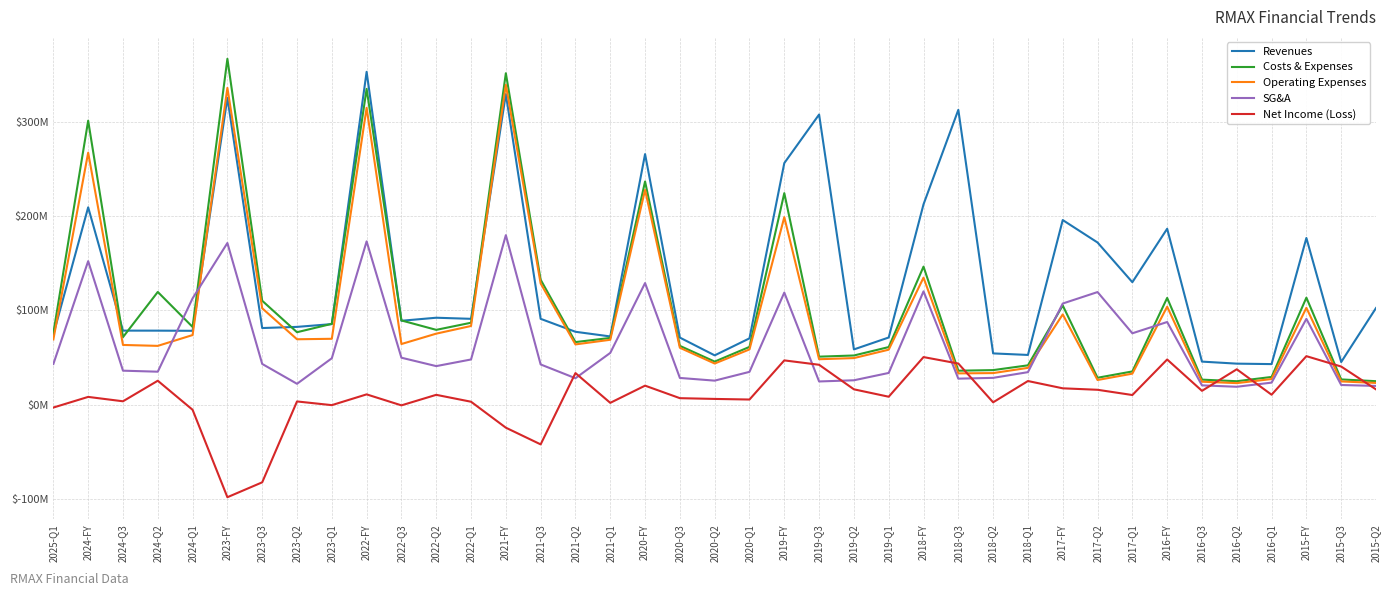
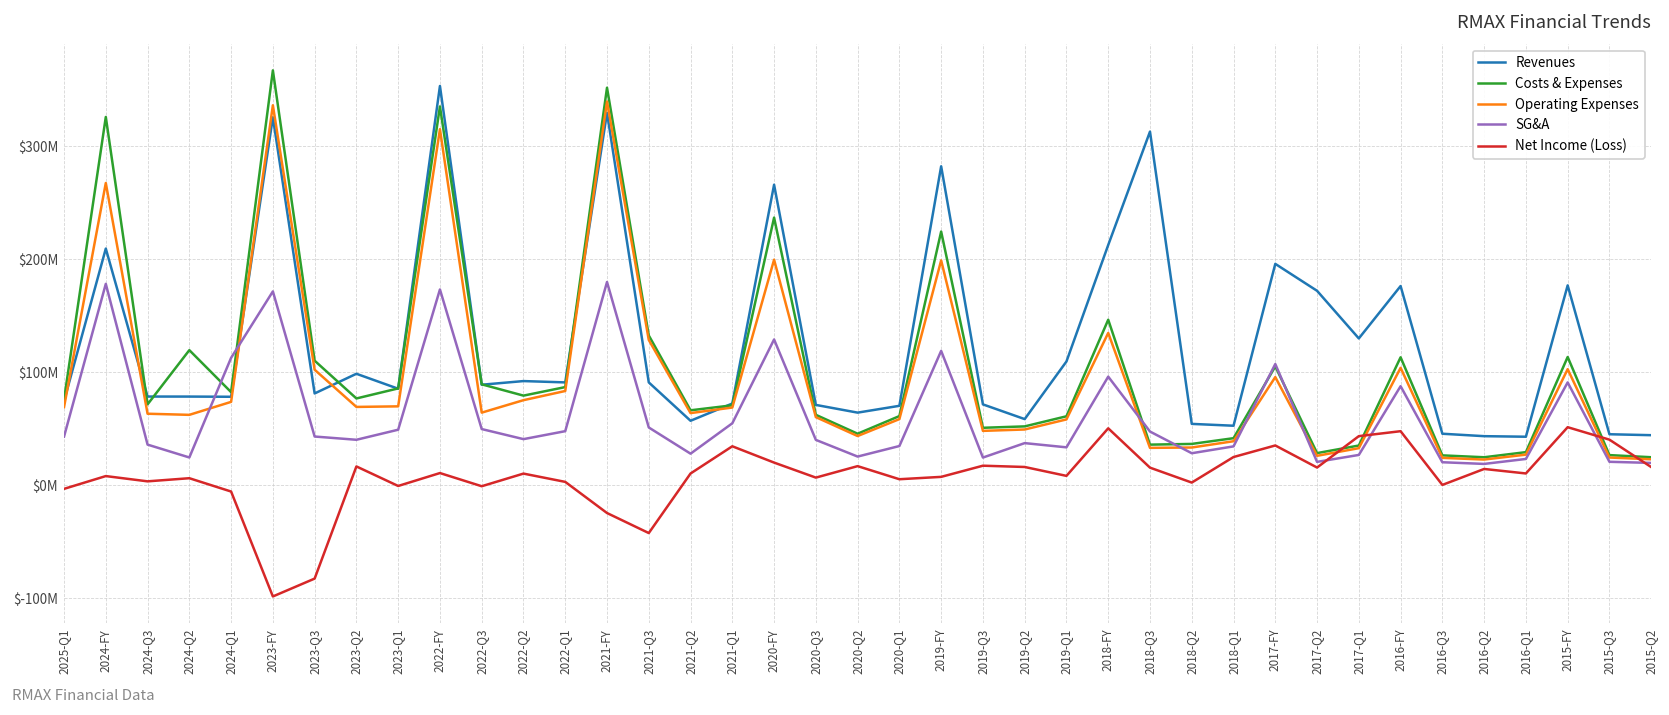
  {
    "Revenues": {
      "2024-FY": "$210000000",
      "2024-Q3": "$80000000",
      "2024-Q2": "$80000000",
      "2024-Q1": "$80000000",
      "2023-FY": "$330000000",
      "2023-Q3": "$80000000",
-     "2023-Q2": "$80000000",
+     "2023-Q2": "$100000000",
      "2022-FY": "$350000000",
      "2022-Q2": "$90000000",
      "2022-Q1": "$90000000",
      "2021-FY": "$330000000",
      "2021-Q3": "$90000000",
-     "2021-Q2": "$80000000",
+     "2021-Q2": "$60000000",
      "2020-FY": "$270000000",
      "2020-Q3": "$70000000",
-     "2020-Q2": "$50000000",
+     "2020-Q2": "$60000000",
      "2020-Q1": "$70000000",
-     "2019-FY": "$260000000",
-     "2019-Q3": "$310000000",
+     "2019-FY": "$280000000",
+     "2019-Q3": "$70000000",
      "2019-Q2": "$60000000",
-     "2019-Q1": "$70000000",
+     "2019-Q1": "$110000000",
      "2018-FY": "$210000000",
      "2018-Q3": "$310000000",
      "2018-Q2": "$50000000",
      "2018-Q1": "$50000000",
      "2017-FY": "$200000000",
      "2017-Q2": "$170000000",
      "2017-Q1": "$130000000",
-     "2016-FY": "$190000000",
+     "2016-FY": "$180000000",
      "2016-Q3": "$50000000",
      "2016-Q2": "$40000000",
      "2016-Q1": "$40000000",
      "2015-FY": "$180000000",
      "2015-Q3": "$50000000",
-     "2015-Q2": "$100000000"
+     "2015-Q2": "$40000000"
    },
    "Costs & Expenses": {
-     "2024-FY": "$300000000",
+     "2024-FY": "$330000000",
      "2024-Q3": "$70000000",
      "2024-Q2": "$120000000",
      "2024-Q1": "$80000000",
      "2023-FY": "$370000000",
      "2023-Q3": "$110000000",
      "2023-Q2": "$80000000",
      "2022-FY": "$340000000",
      "2022-Q2": "$80000000",
      "2022-Q1": "$90000000",
      "2021-FY": "$350000000",
      "2021-Q3": "$130000000",
      "2020-FY": "$240000000",
      "2019-FY": "$220000000",
      "2019-Q2": "$50000000",
      "2019-Q1": "$60000000",
      "2018-FY": "$150000000",
      "2018-Q3": "$40000000",
      "2018-Q2": "$40000000",
      "2018-Q1": "$40000000",
      "2016-FY": "$110000000",
      "2015-FY": "$110000000"
    },
    "Operating Expenses": {
      "2025-Q1": "$70000000",
      "2024-FY": "$270000000",
      "2024-Q3": "$60000000",
      "2024-Q2": "$60000000",
      "2024-Q1": "$70000000",
      "2023-FY": "$340000000",
      "2023-Q3": "$100000000",
      "2023-Q2": "$70000000",
      "2023-Q1": "$70000000",
      "2022-FY": "$320000000",
      "2022-Q3": "$60000000",
      "2022-Q2": "$80000000",
      "2022-Q1": "$80000000",
      "2021-FY": "$340000000",
      "2021-Q3": "$130000000",
-     "2020-FY": "$230000000",
+     "2020-FY": "$200000000",
      "2019-FY": "$200000000",
      "2019-Q2": "$50000000",
      "2019-Q1": "$60000000",
      "2018-FY": "$130000000",
      "2018-Q3": "$30000000",
      "2018-Q2": "$30000000",
      "2018-Q1": "$40000000",
      "2017-FY": "$100000000",
      "2016-FY": "$100000000",
      "2015-FY": "$100000000"
    },
    "SG&A": {
      "2025-Q1": "$40000000",
-     "2024-FY": "$150000000",
+     "2024-FY": "$180000000",
      "2024-Q3": "$40000000",
-     "2024-Q2": "$30000000",
+     "2024-Q2": "$20000000",
      "2024-Q1": "$110000000",
      "2023-FY": "$170000000",
      "2023-Q3": "$40000000",
-     "2023-Q2": "$20000000",
+     "2023-Q2": "$40000000",
      "2023-Q1": "$50000000",
      "2022-FY": "$170000000",
      "2022-Q3": "$50000000",
      "2022-Q2": "$40000000",
      "2022-Q1": "$50000000",
      "2021-FY": "$180000000",
-     "2021-Q3": "$40000000",
+     "2021-Q3": "$50000000",
      "2021-Q2": "$30000000",
      "2021-Q1": "$50000000",
      "2020-FY": "$130000000",
-     "2020-Q3": "$30000000",
+     "2020-Q3": "$40000000",
      "2020-Q2": "$30000000",
      "2020-Q1": "$30000000",
      "2019-FY": "$120000000",
      "2019-Q3": "$20000000",
-     "2019-Q2": "$30000000",
+     "2019-Q2": "$40000000",
      "2019-Q1": "$30000000",
-     "2018-FY": "$120000000",
-     "2018-Q3": "$30000000",
+     "2018-FY": "$100000000",
+     "2018-Q3": "$50000000",
      "2018-Q2": "$30000000",
      "2018-Q1": "$30000000",
-     "2017-Q2": "$120000000",
-     "2017-Q1": "$80000000",
+     "2017-Q2": "$20000000",
+     "2017-Q1": "$30000000",
      "2016-FY": "$90000000",
      "2016-Q3": "$20000000",
      "2016-Q2": "$20000000",
      "2016-Q1": "$20000000",
      "2015-FY": "$90000000",
      "2015-Q3": "$20000000",
      "2015-Q2": "$20000000"
    },
    "Net Income (Loss)": {
      "2025-Q1": "$0",
      "2024-FY": "$10000000",
      "2024-Q3": "$0",
-     "2024-Q2": "$30000000",
+     "2024-Q2": "$10000000",
      "2024-Q1": "$-10000000",
      "2023-FY": "$-100000000",
      "2023-Q3": "$-80000000",
-     "2023-Q2": "$0",
+     "2023-Q2": "$20000000",
      "2023-Q1": "$0",
      "2022-FY": "$10000000",
      "2022-Q3": "$0",
      "2022-Q2": "$10000000",
      "2022-Q1": "$0",
      "2021-FY": "$-20000000",
      "2021-Q3": "$-40000000",
-     "2021-Q2": "$30000000",
-     "2021-Q1": "$0",
+     "2021-Q2": "$10000000",
+     "2021-Q1": "$30000000",
      "2020-FY": "$20000000",
      "2020-Q3": "$10000000",
-     "2020-Q2": "$10000000",
+     "2020-Q2": "$20000000",
      "2020-Q1": "$10000000",
-     "2019-FY": "$50000000",
-     "2019-Q3": "$40000000",
+     "2019-FY": "$10000000",
+     "2019-Q3": "$20000000",
      "2019-Q2": "$20000000",
      "2019-Q1": "$10000000",
      "2018-FY": "$50000000",
-     "2018-Q3": "$40000000",
+     "2018-Q3": "$20000000",
      "2018-Q2": "$0",
      "2018-Q1": "$20000000",
-     "2017-FY": "$20000000",
+     "2017-FY": "$40000000",
      "2017-Q2": "$20000000",
-     "2017-Q1": "$10000000",
+     "2017-Q1": "$40000000",
      "2016-FY": "$50000000",
-     "2016-Q3": "$10000000",
-     "2016-Q2": "$40000000",
+     "2016-Q3": "$0",
+     "2016-Q2": "$10000000",
      "2016-Q1": "$10000000",
      "2015-FY": "$50000000",
      "2015-Q3": "$40000000",
      "2015-Q2": "$20000000"
    }
  }
